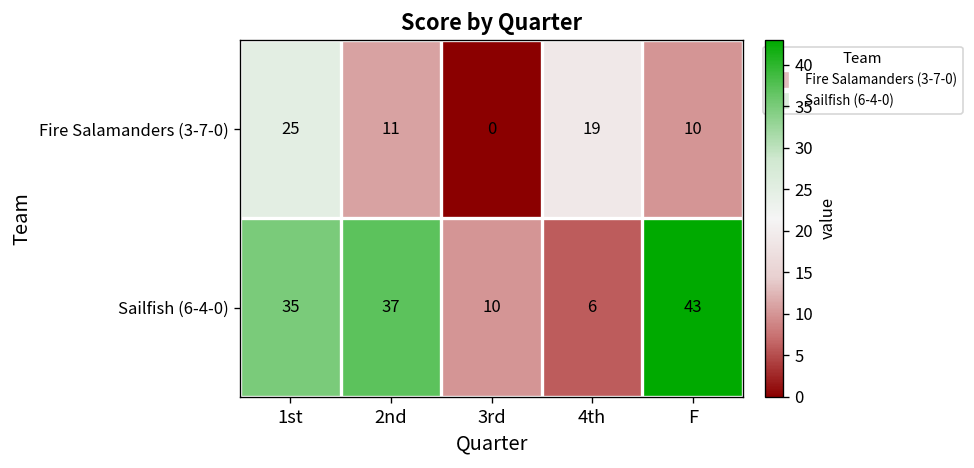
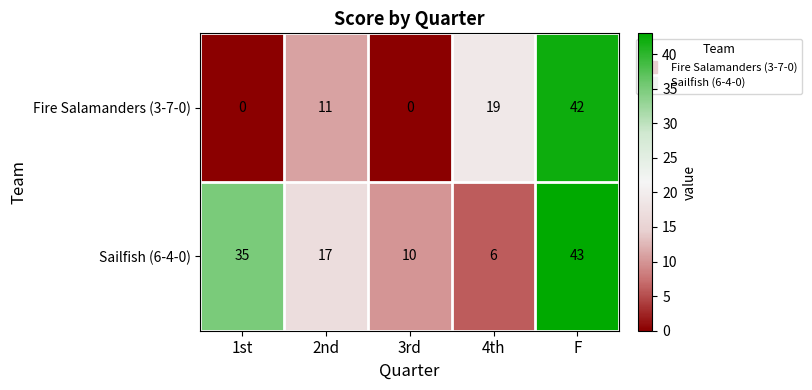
  {
    "Fire Salamanders (3-7-0)": {
-     "1st": 25,
+     "1st": 0,
      "2nd": 11,
      "3rd": 0,
      "4th": 19,
-     "F": 10
+     "F": 42
    },
    "Sailfish (6-4-0)": {
      "1st": 35,
-     "2nd": 37,
+     "2nd": 17,
      "3rd": 10,
      "4th": 6,
      "F": 43
    }
  }
